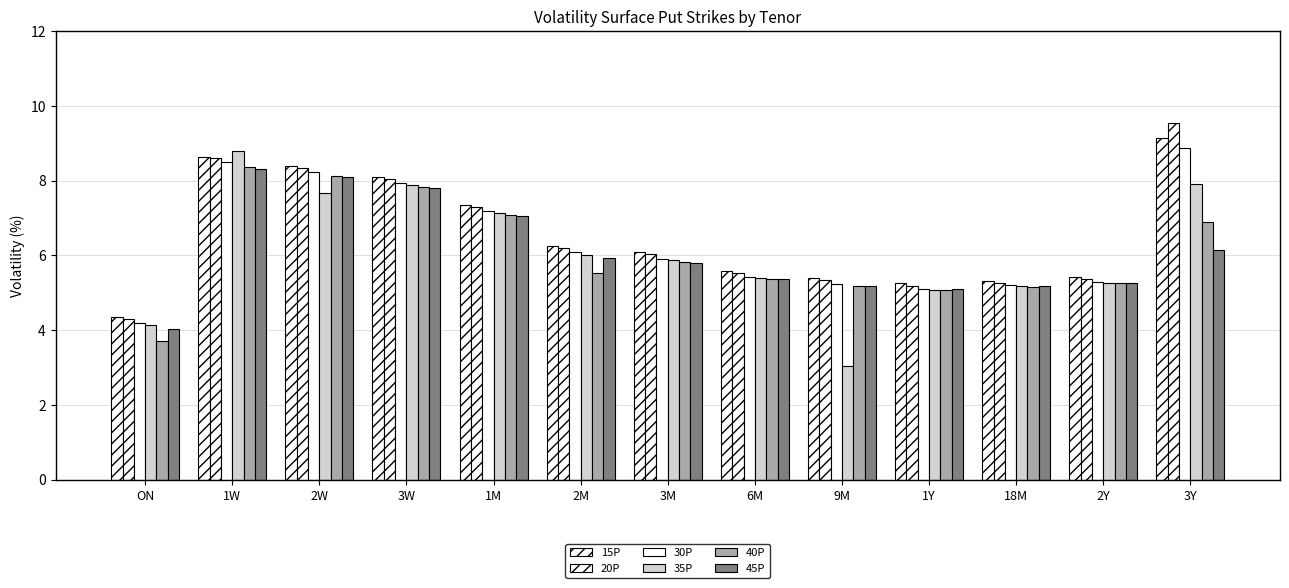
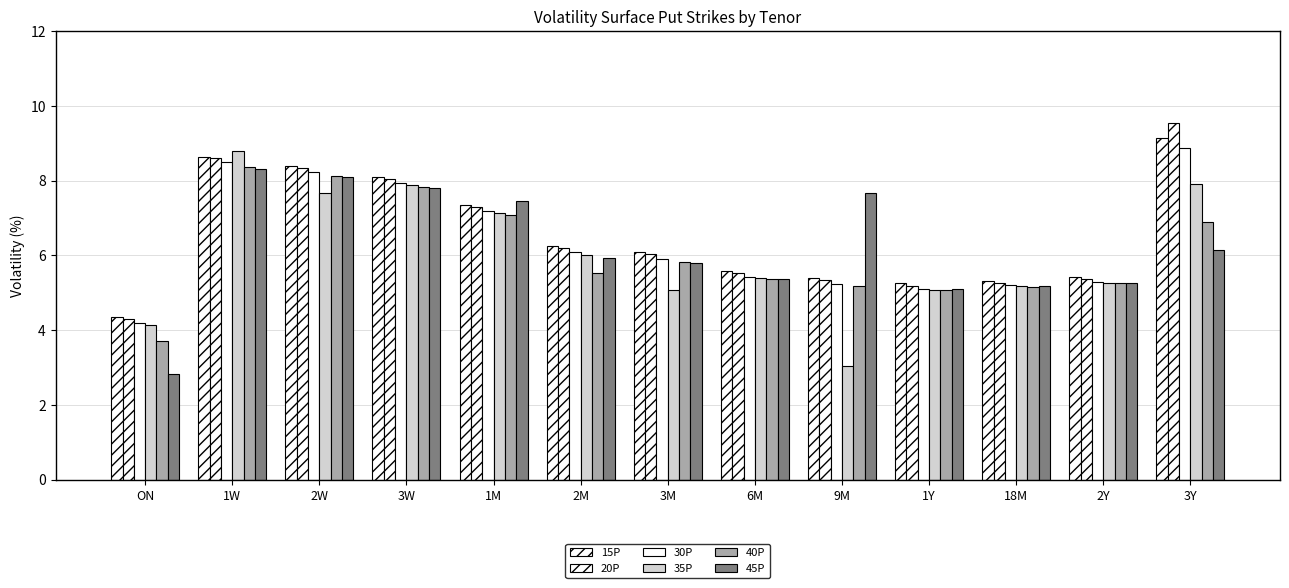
  {
    "35P": {
      "ON": 4.1,
      "1W": 8.8,
      "2W": 7.7,
      "3W": 7.9,
      "1M": 7.1,
      "2M": 6.0,
-     "3M": 5.9,
+     "3M": 5.1,
      "6M": 5.4,
      "9M": 3.0,
      "1Y": 5.1,
      "18M": 5.2,
      "2Y": 5.3,
      "3Y": 7.9
    },
    "40P": {
      "ON": 3.7,
      "1W": 8.4,
      "2W": 8.1,
      "3W": 7.8,
      "1M": 7.1,
      "2M": 5.5,
      "3M": 5.8,
      "6M": 5.4,
      "9M": 5.2,
      "1Y": 5.1,
      "18M": 5.2,
      "2Y": 5.3,
      "3Y": 6.9
    },
    "45P": {
-     "ON": 4.0,
+     "ON": 2.8,
      "1W": 8.3,
      "2W": 8.1,
      "3W": 7.8,
-     "1M": 7.1,
+     "1M": 7.5,
      "2M": 5.9,
      "3M": 5.8,
      "6M": 5.4,
-     "9M": 5.2,
+     "9M": 7.7,
      "1Y": 5.1,
      "18M": 5.2,
      "2Y": 5.3,
      "3Y": 6.2
    }
  }
